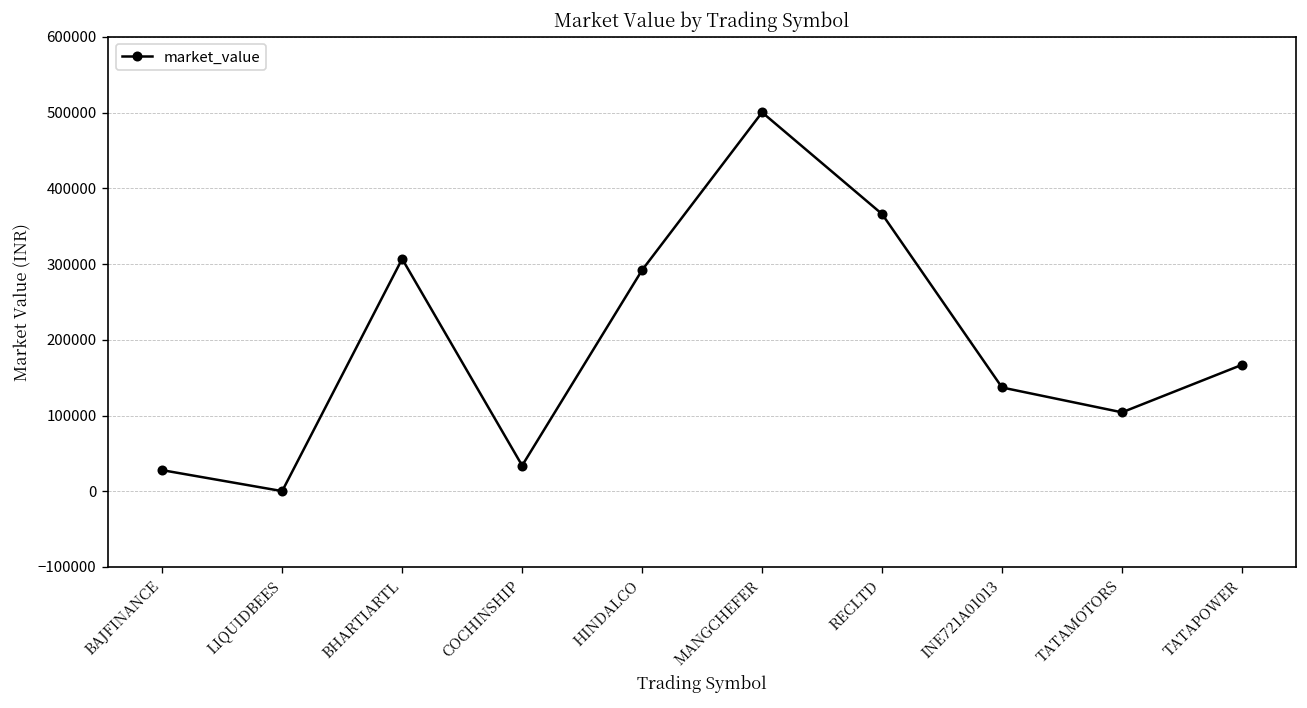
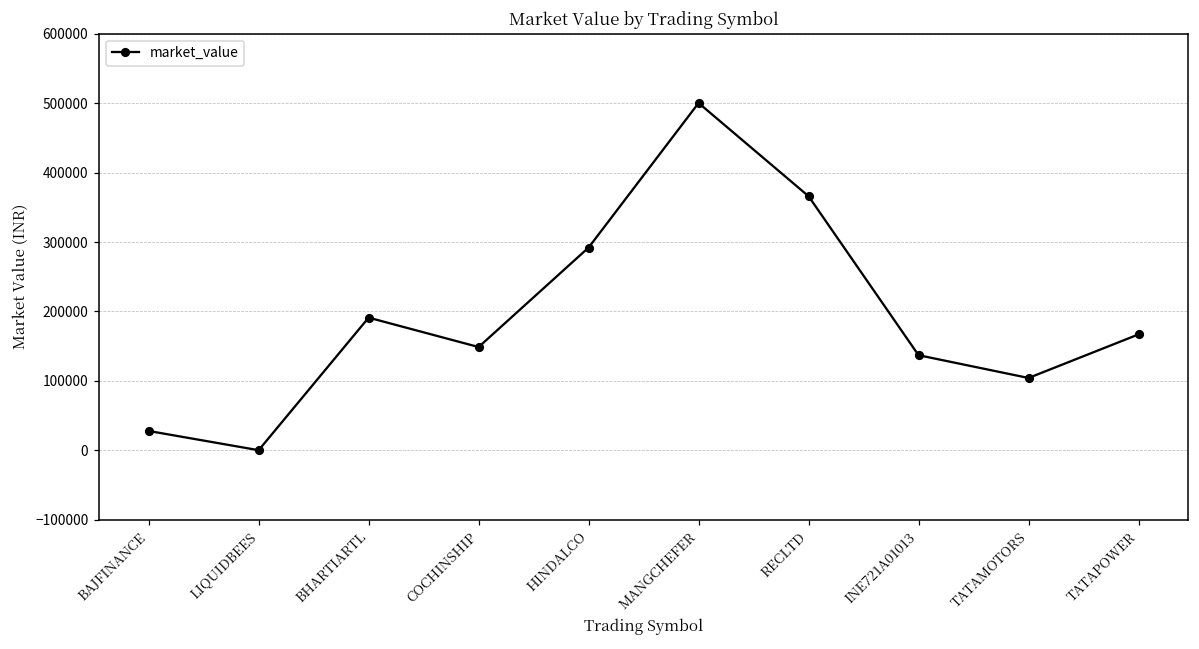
  {
    "BAJFINANCE": 30000,
    "LIQUIDBEES": 0,
-   "BHARTIARTL": 310000,
-   "COCHINSHIP": 30000,
+   "BHARTIARTL": 190000,
+   "COCHINSHIP": 150000,
    "HINDALCO": 290000,
    "MANGCHEFER": 500000,
    "RECLTD": 370000,
    "INE721A01013": 140000,
    "TATAMOTORS": 100000,
    "TATAPOWER": 170000
  }
